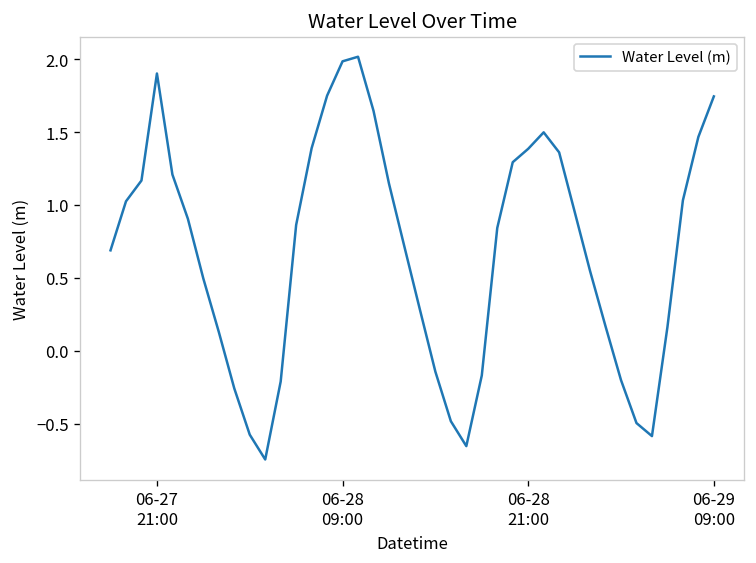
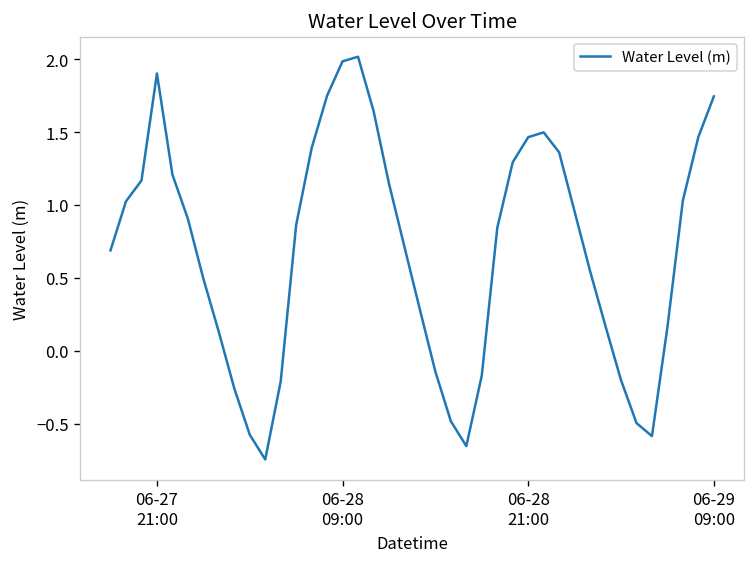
  {
    "06-27 21:00": 1.90,
    "06-28 09:00": 1.98,
-   "06-28 21:00": 1.38,
+   "06-28 21:00": 1.46,
    "06-29 09:00": 1.74
  }
